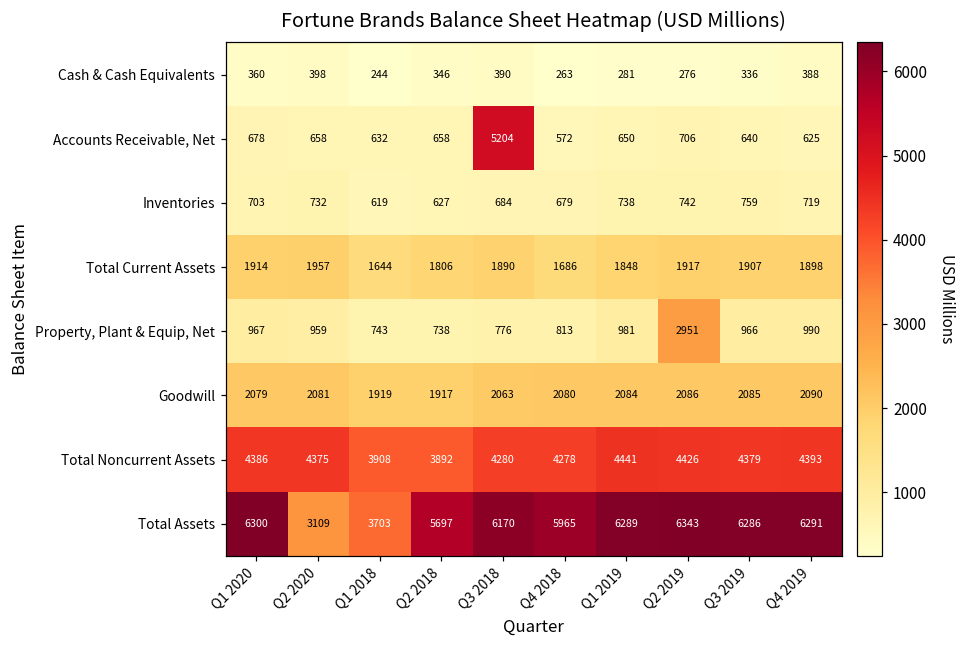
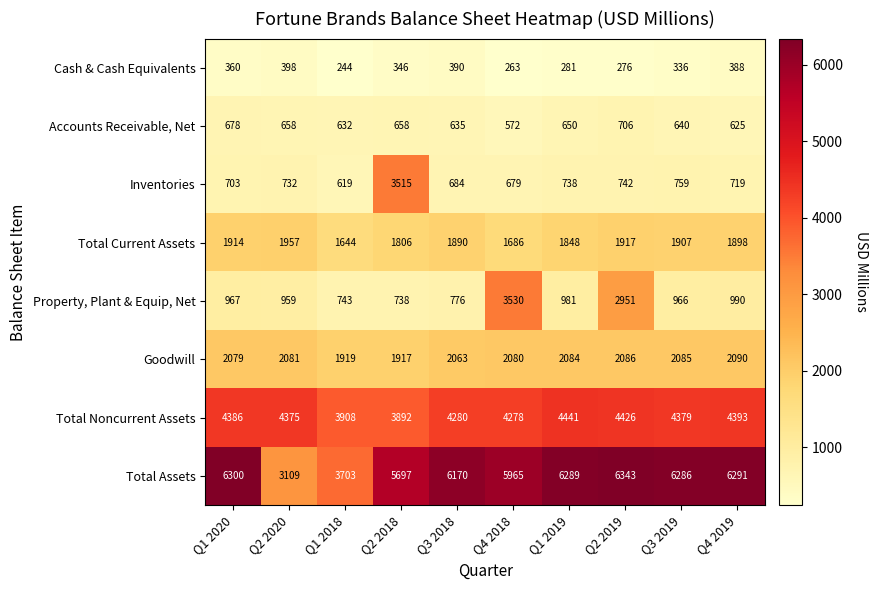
  {
    "Cash & Cash Equivalents": {
      "Q1 2020": 360,
      "Q2 2020": 398,
      "Q1 2018": 244,
      "Q2 2018": 346,
      "Q3 2018": 390,
      "Q4 2018": 263,
      "Q1 2019": 281,
      "Q2 2019": 276,
      "Q3 2019": 336,
      "Q4 2019": 388
    },
    "Accounts Receivable, Net": {
      "Q1 2020": 678,
      "Q2 2020": 658,
      "Q1 2018": 632,
      "Q2 2018": 658,
-     "Q3 2018": 5204,
+     "Q3 2018": 635,
      "Q4 2018": 572,
      "Q1 2019": 650,
      "Q2 2019": 706,
      "Q3 2019": 640,
      "Q4 2019": 625
    },
    "Inventories": {
      "Q1 2020": 703,
      "Q2 2020": 732,
      "Q1 2018": 619,
-     "Q2 2018": 627,
+     "Q2 2018": 3515,
      "Q3 2018": 684,
      "Q4 2018": 679,
      "Q1 2019": 738,
      "Q2 2019": 742,
      "Q3 2019": 759,
      "Q4 2019": 719
    },
    "Total Current Assets": {
      "Q1 2020": 1914,
      "Q2 2020": 1957,
      "Q1 2018": 1644,
      "Q2 2018": 1806,
      "Q3 2018": 1890,
      "Q4 2018": 1686,
      "Q1 2019": 1848,
      "Q2 2019": 1917,
      "Q3 2019": 1907,
      "Q4 2019": 1898
    },
    "Property, Plant & Equip, Net": {
      "Q1 2020": 967,
      "Q2 2020": 959,
      "Q1 2018": 743,
      "Q2 2018": 738,
      "Q3 2018": 776,
-     "Q4 2018": 813,
+     "Q4 2018": 3530,
      "Q1 2019": 981,
      "Q2 2019": 2951,
      "Q3 2019": 966,
      "Q4 2019": 990
    },
    "Goodwill": {
      "Q1 2020": 2079,
      "Q2 2020": 2081,
      "Q1 2018": 1919,
      "Q2 2018": 1917,
      "Q3 2018": 2063,
      "Q4 2018": 2080,
      "Q1 2019": 2084,
      "Q2 2019": 2086,
      "Q3 2019": 2085,
      "Q4 2019": 2090
    },
    "Total Noncurrent Assets": {
      "Q1 2020": 4386,
      "Q2 2020": 4375,
      "Q1 2018": 3908,
      "Q2 2018": 3892,
      "Q3 2018": 4280,
      "Q4 2018": 4278,
      "Q1 2019": 4441,
      "Q2 2019": 4426,
      "Q3 2019": 4379,
      "Q4 2019": 4393
    },
    "Total Assets": {
      "Q1 2020": 6300,
      "Q2 2020": 3109,
      "Q1 2018": 3703,
      "Q2 2018": 5697,
      "Q3 2018": 6170,
      "Q4 2018": 5965,
      "Q1 2019": 6289,
      "Q2 2019": 6343,
      "Q3 2019": 6286,
      "Q4 2019": 6291
    }
  }
